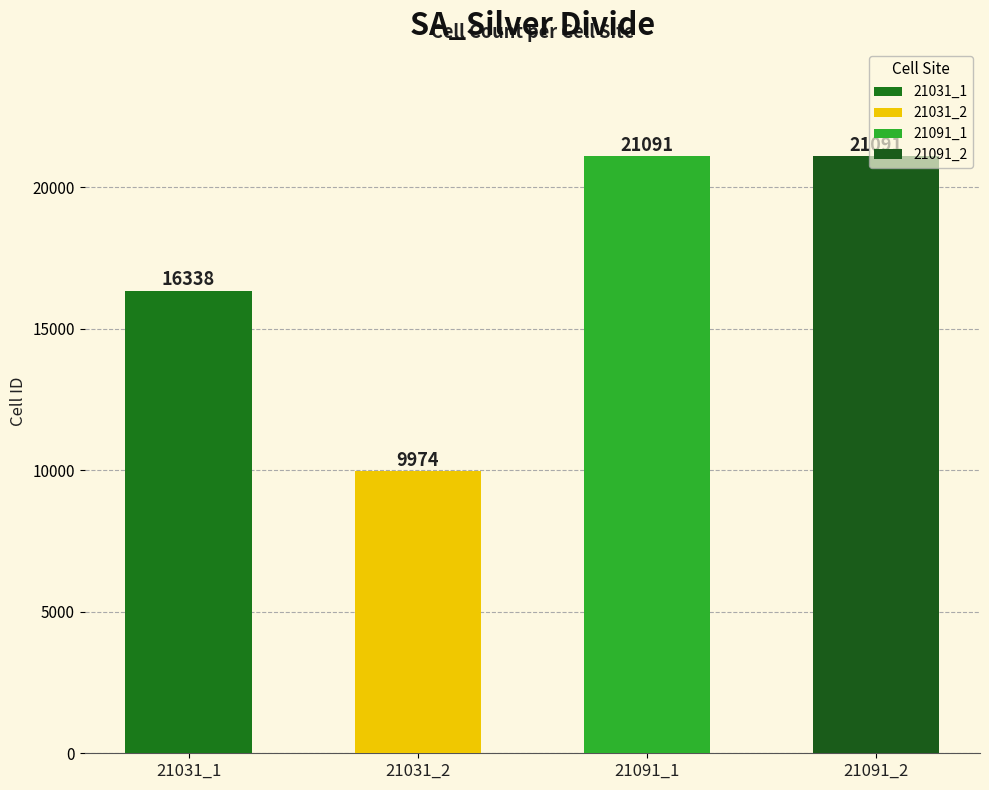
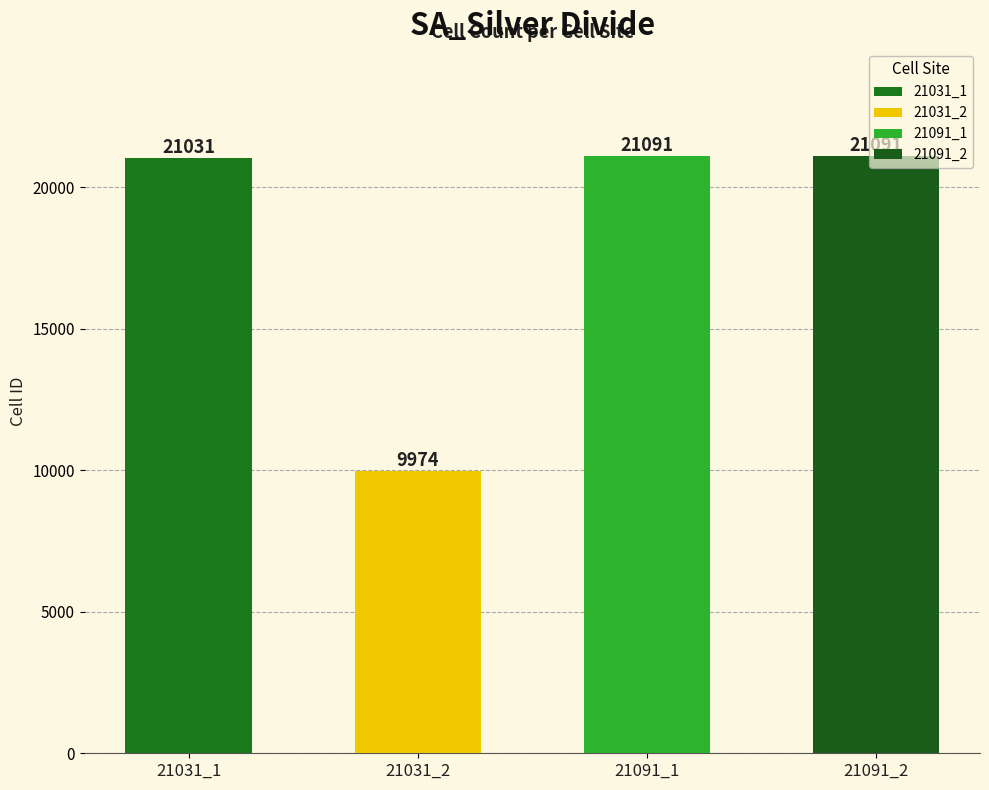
  {
-   "21031_1": 16338,
+   "21031_1": 21031,
    "21031_2": 9974,
    "21091_1": 21091
  }
